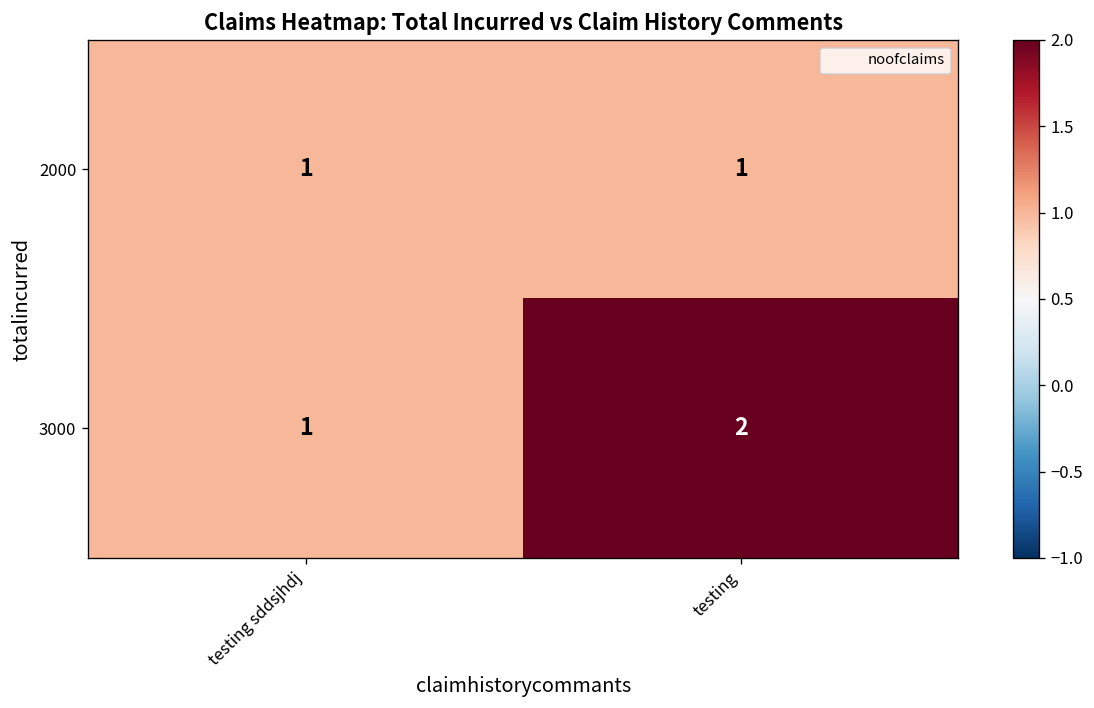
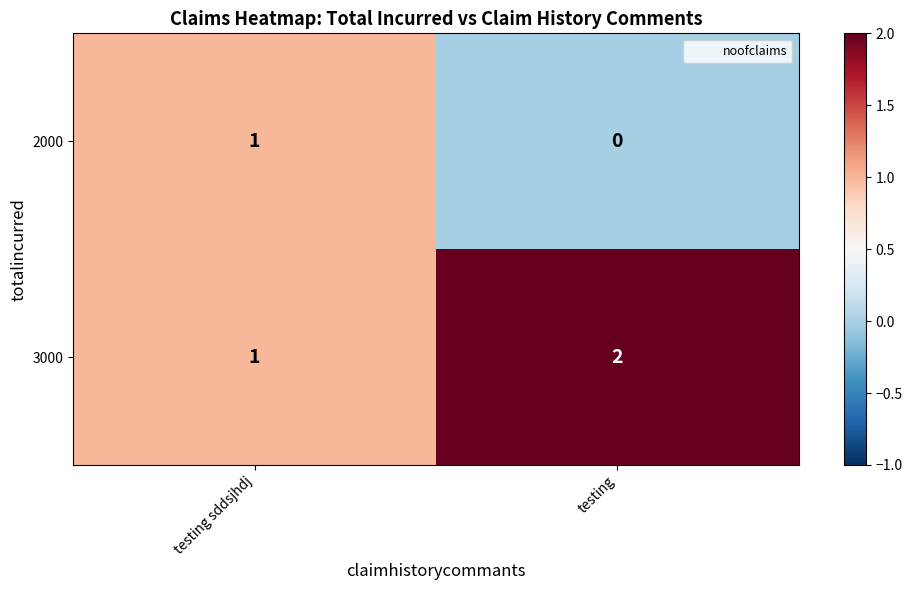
  {
    "2000": {
      "testing sddsjhdj": 1,
-     "testing": 1
+     "testing": 0
    },
    "3000": {
      "testing sddsjhdj": 1,
      "testing": 2
    }
  }
